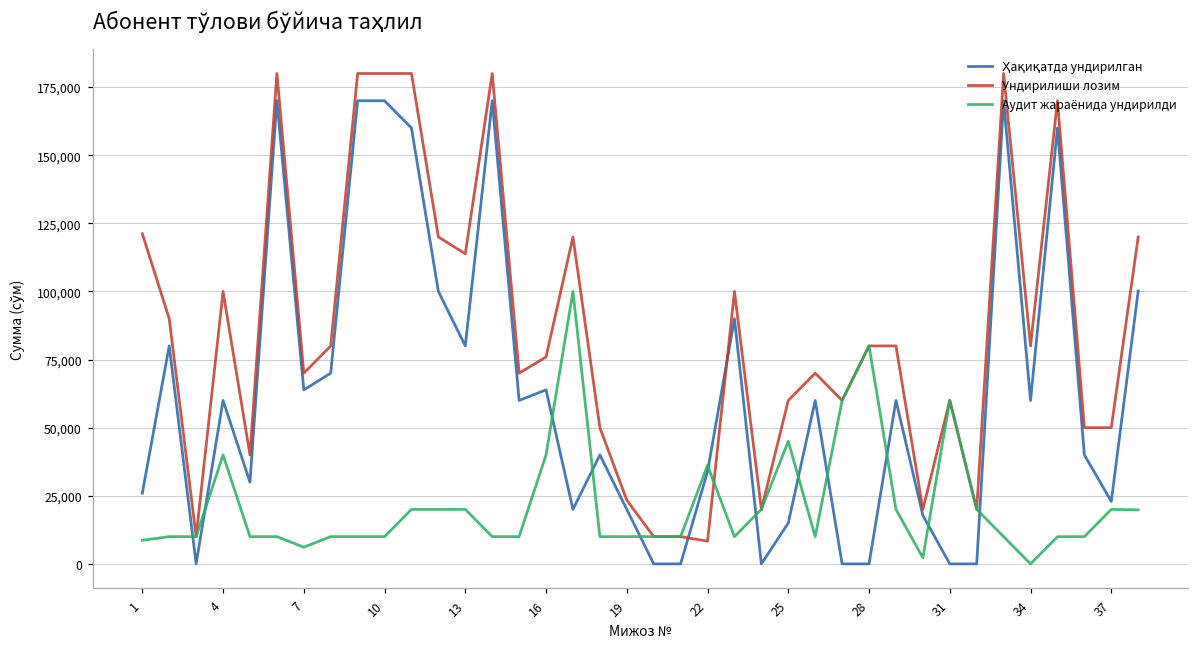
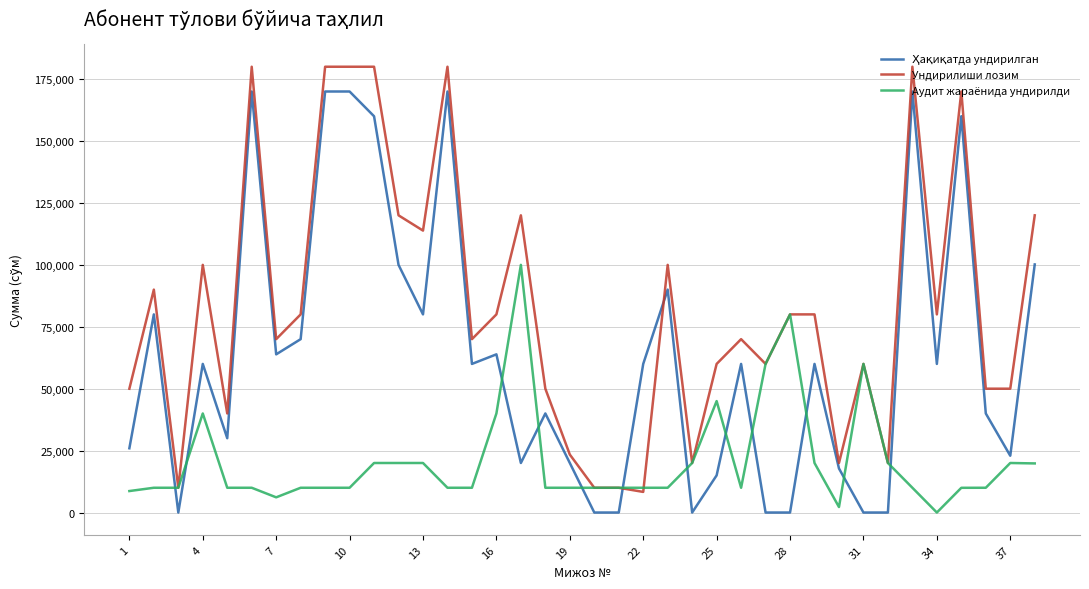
  {
    "Ҳақиқатда ундирилган": {
      "1": "26,000",
      "4": "60,000",
      "7": "64,000",
      "10": "170,000",
      "13": "80,000",
      "16": "64,000",
      "19": "20,000",
-     "22": "34,000",
+     "22": "60,000",
      "25": "15,000",
      "28": "0",
      "31": "0",
      "34": "60,000",
      "37": "23,000"
    },
    "Ундирилиши лозим": {
-     "1": "121,000",
+     "1": "50,000",
      "4": "100,000",
      "7": "70,000",
      "10": "180,000",
      "13": "114,000",
-     "16": "76,000",
+     "16": "80,000",
      "19": "23,000",
      "22": "8,000",
      "25": "60,000",
      "34": "80,000",
      "37": "50,000"
    },
    "Аудит жараёнида ундирилди": {
      "1": "9,000",
      "4": "40,000",
      "7": "6,000",
      "10": "10,000",
      "13": "20,000",
      "16": "40,000",
      "19": "10,000",
-     "22": "36,000",
+     "22": "10,000",
      "25": "45,000",
      "34": "0",
      "37": "20,000"
    }
  }
